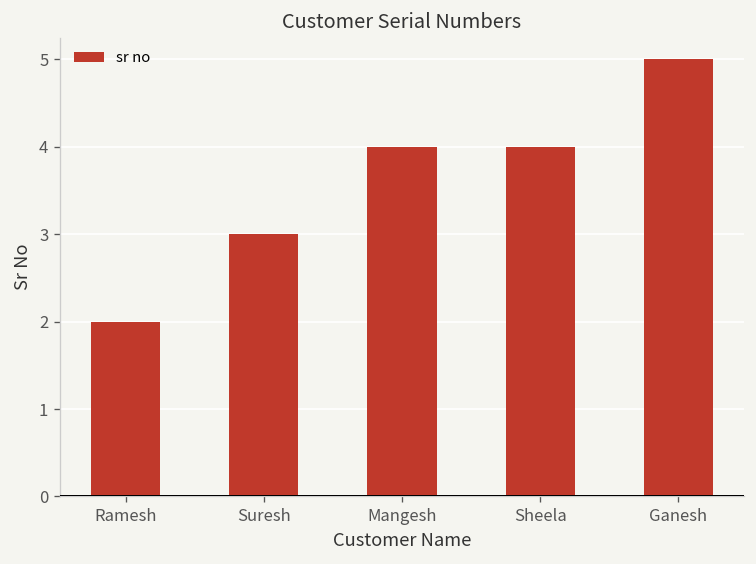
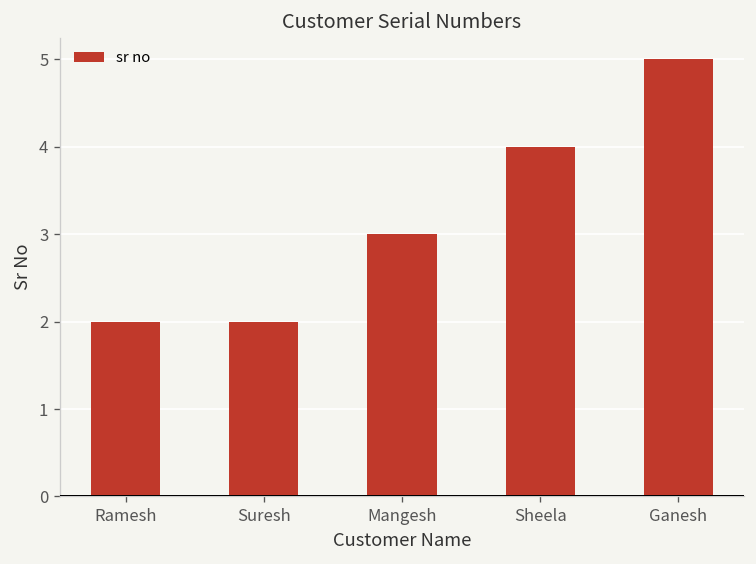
  {
    "Ramesh": 2,
-   "Suresh": 3,
-   "Mangesh": 4,
+   "Suresh": 2,
+   "Mangesh": 3,
    "Sheela": 4,
    "Ganesh": 5
  }
